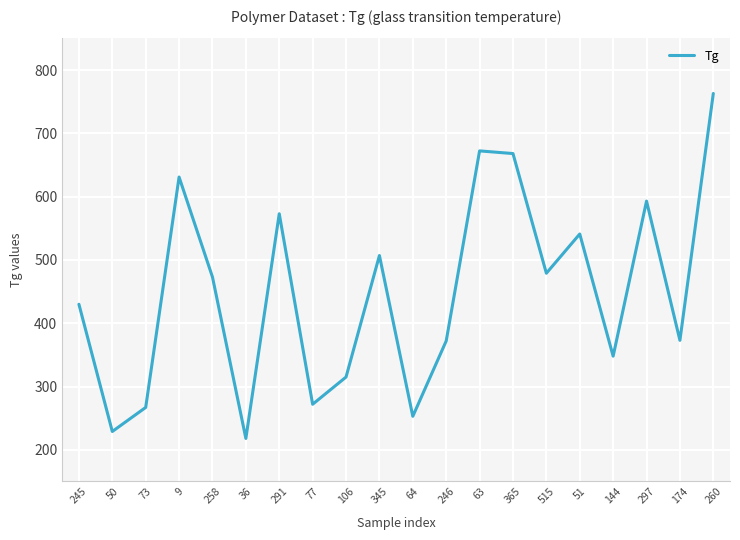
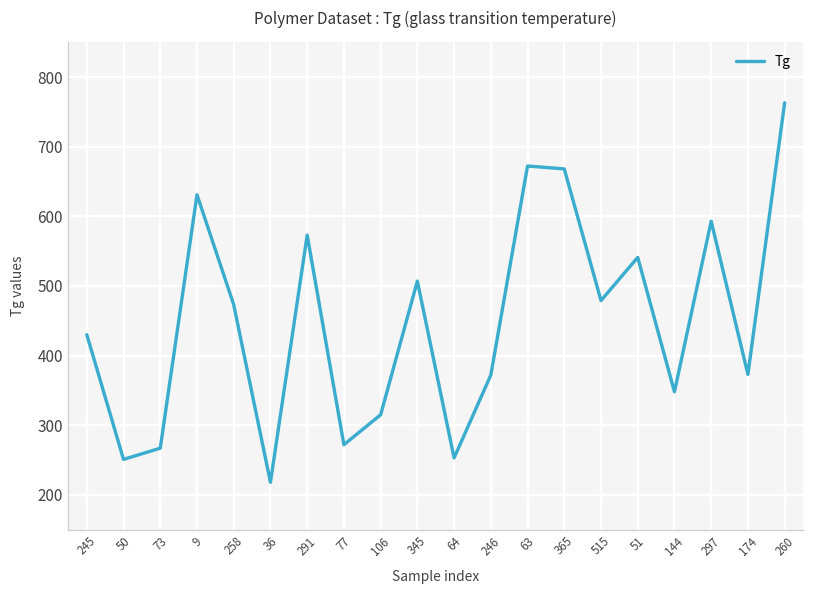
  {
    "245": 430,
-   "50": 230,
+   "50": 250,
    "73": 270,
    "9": 630,
    "258": 470,
    "36": 220,
    "291": 570,
    "77": 270,
    "106": 320,
    "345": 510,
    "64": 250,
    "246": 370,
    "63": 670,
    "365": 670,
    "515": 480,
    "51": 540,
    "144": 350,
    "297": 590,
    "174": 370,
    "260": 760
  }
